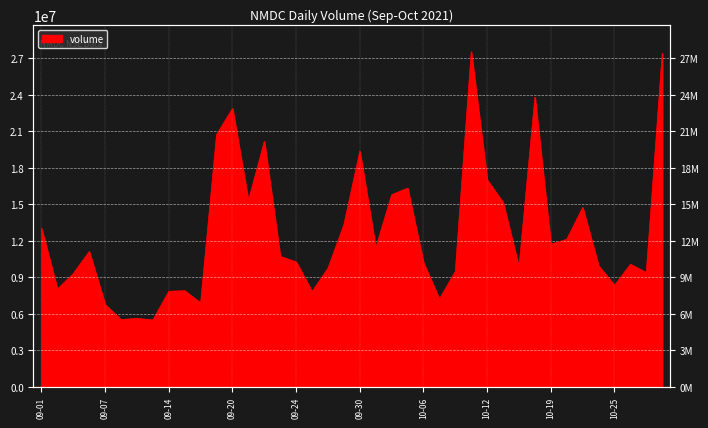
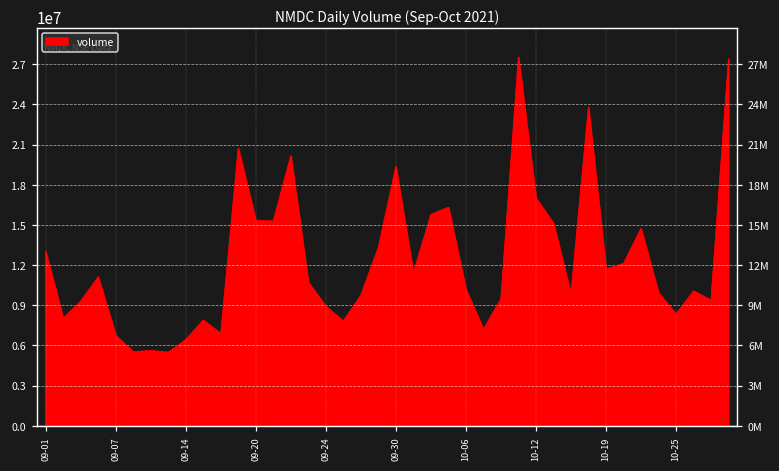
  {
    "09-01": 13000000,
    "09-07": 6800000,
-   "09-14": 7900000,
-   "09-20": 22900000,
-   "09-24": 10300000,
+   "09-14": 6400000,
+   "09-20": 15300000,
+   "09-24": 8900000,
    "09-30": 19400000,
    "10-06": 10200000,
    "10-12": 17000000,
    "10-19": 11700000,
    "10-25": 8400000
  }
